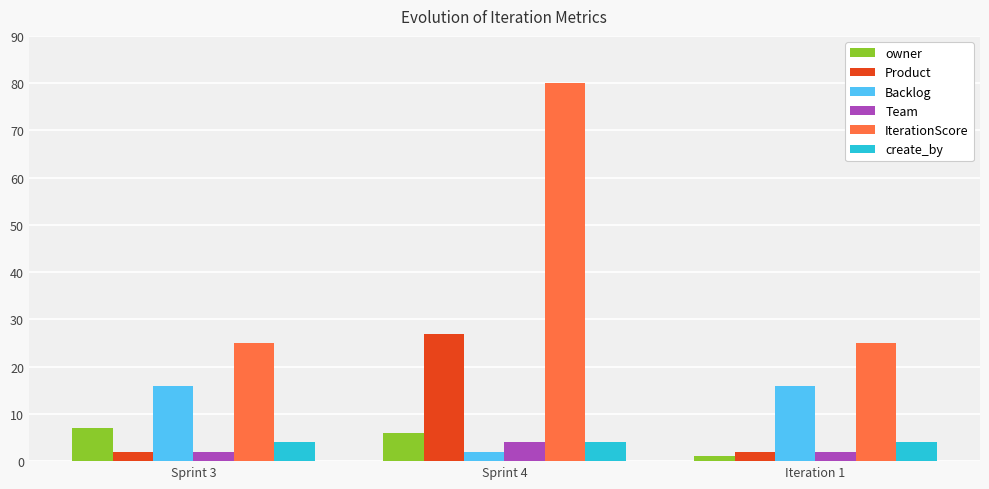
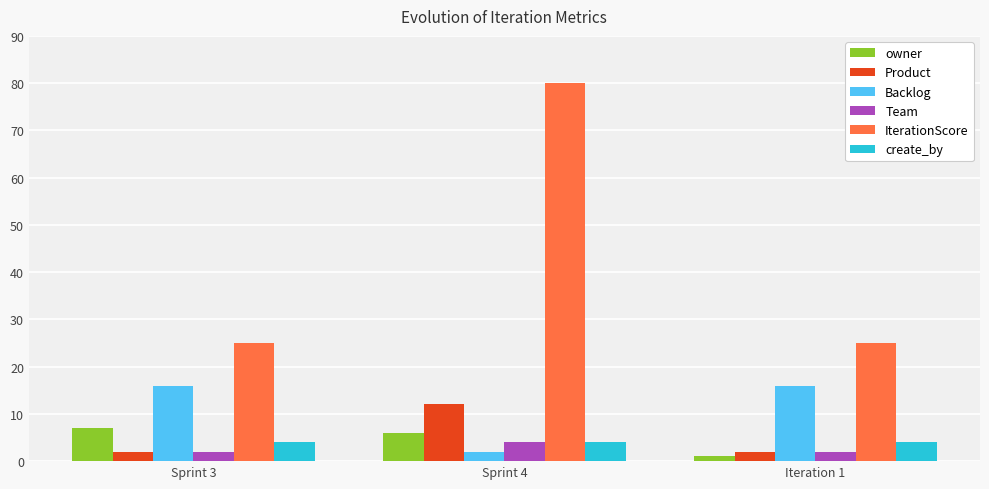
  {
    "owner": {
      "Sprint 3": 7,
      "Sprint 4": 6,
      "Iteration 1": 1
    },
    "Product": {
      "Sprint 3": 2,
-     "Sprint 4": 27,
+     "Sprint 4": 12,
      "Iteration 1": 2
    },
    "Team": {
      "Sprint 3": 2,
      "Sprint 4": 4,
      "Iteration 1": 2
    },
    "IterationScore": {
      "Sprint 3": 25,
      "Sprint 4": 80,
      "Iteration 1": 25
    }
  }
